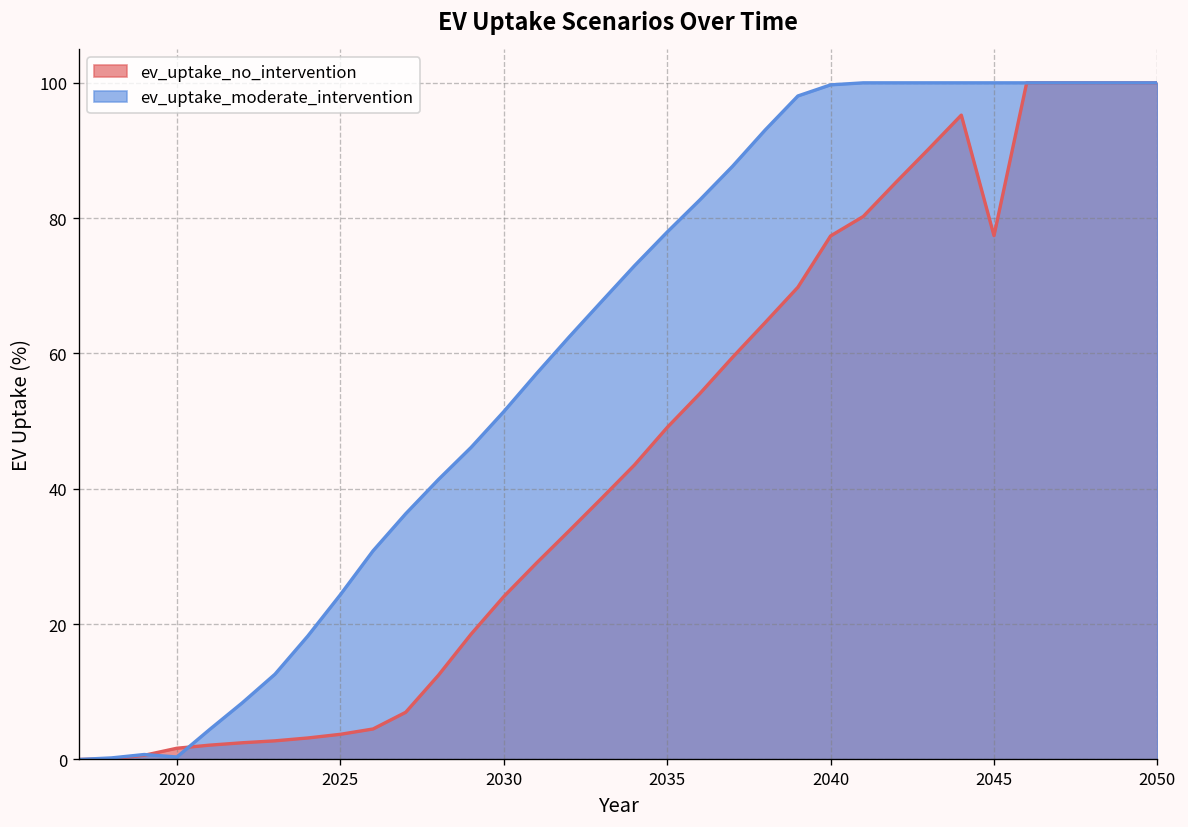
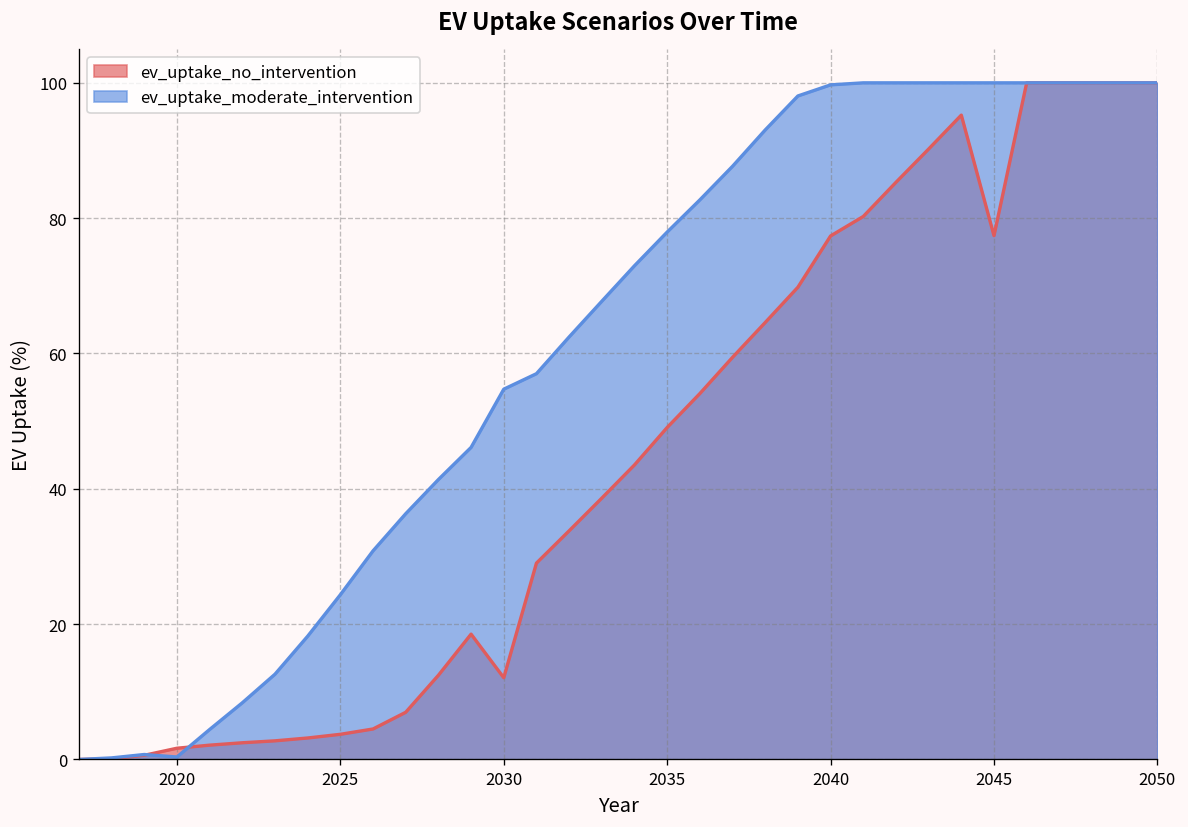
  {
    "ev_uptake_no_intervention": {
      "2020": 2,
      "2025": 4,
-     "2030": 24,
+     "2030": 12,
      "2035": 49,
      "2040": 77,
      "2045": 77
    },
    "ev_uptake_moderate_intervention": {
      "2020": 0,
      "2025": 24,
-     "2030": 51,
+     "2030": 55,
      "2035": 78,
      "2040": 100,
      "2045": 100
    }
  }
